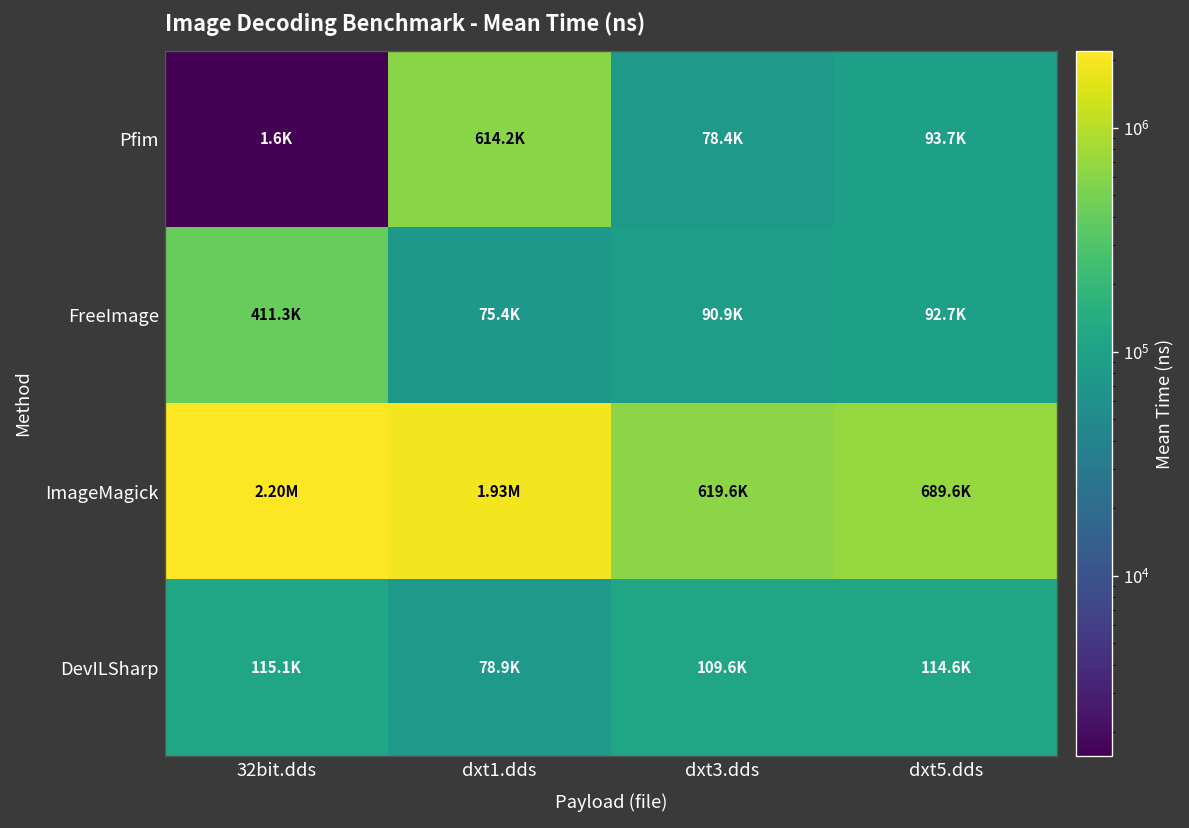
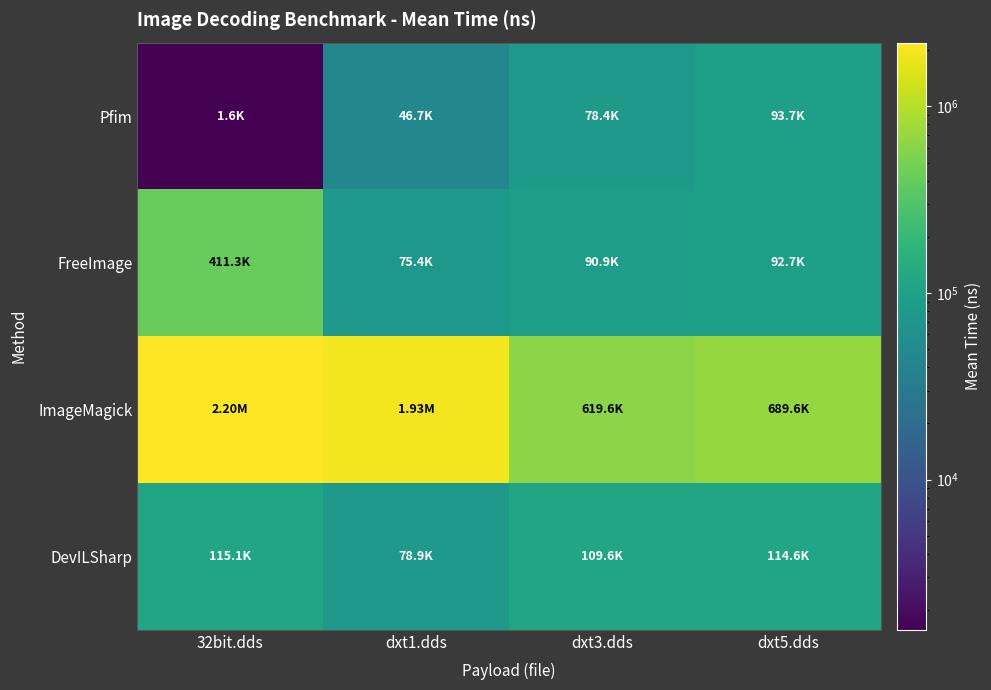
  {
    "Pfim": {
      "32bit.dds": "1.6K",
-     "dxt1.dds": "614.2K",
+     "dxt1.dds": "46.7K",
      "dxt3.dds": "78.4K",
      "dxt5.dds": "93.7K"
    },
    "FreeImage": {
      "32bit.dds": "411.3K",
      "dxt1.dds": "75.4K",
      "dxt3.dds": "90.9K",
      "dxt5.dds": "92.7K"
    },
    "ImageMagick": {
      "32bit.dds": "2.20M",
      "dxt1.dds": "1.93M",
      "dxt3.dds": "619.6K",
      "dxt5.dds": "689.6K"
    },
    "DevILSharp": {
      "32bit.dds": "115.1K",
      "dxt1.dds": "78.9K",
      "dxt3.dds": "109.6K",
      "dxt5.dds": "114.6K"
    }
  }
